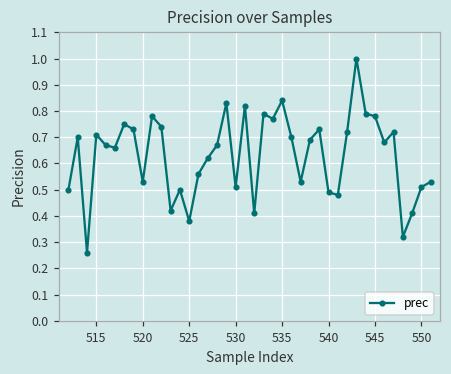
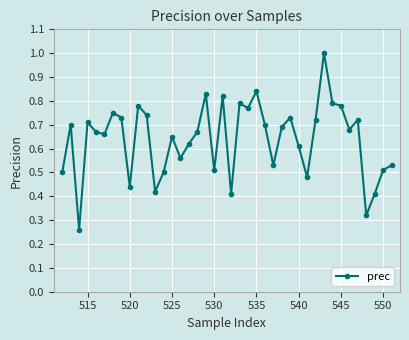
  {
    "515": 0.71,
-   "520": 0.53,
-   "525": 0.38,
+   "520": 0.44,
+   "525": 0.65,
    "530": 0.51,
    "535": 0.84,
-   "540": 0.49,
+   "540": 0.61,
    "545": 0.78,
    "550": 0.51
  }
